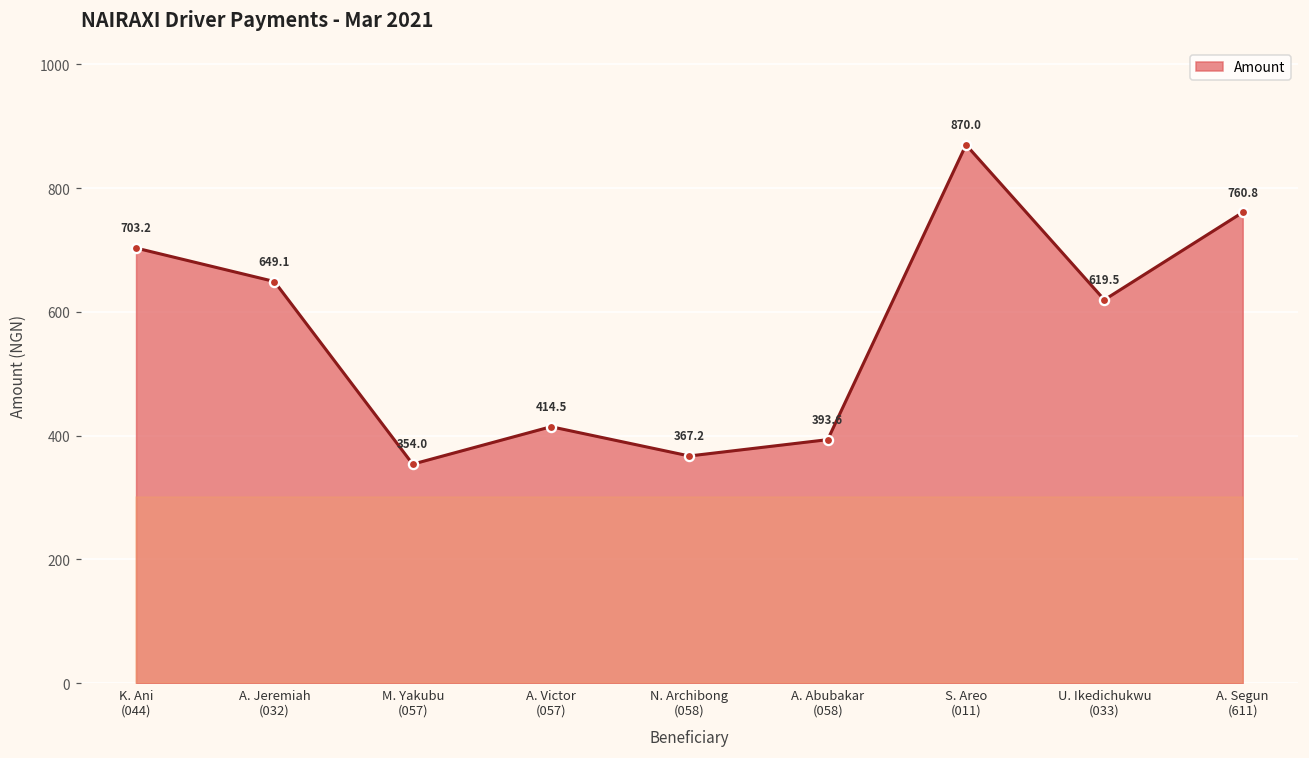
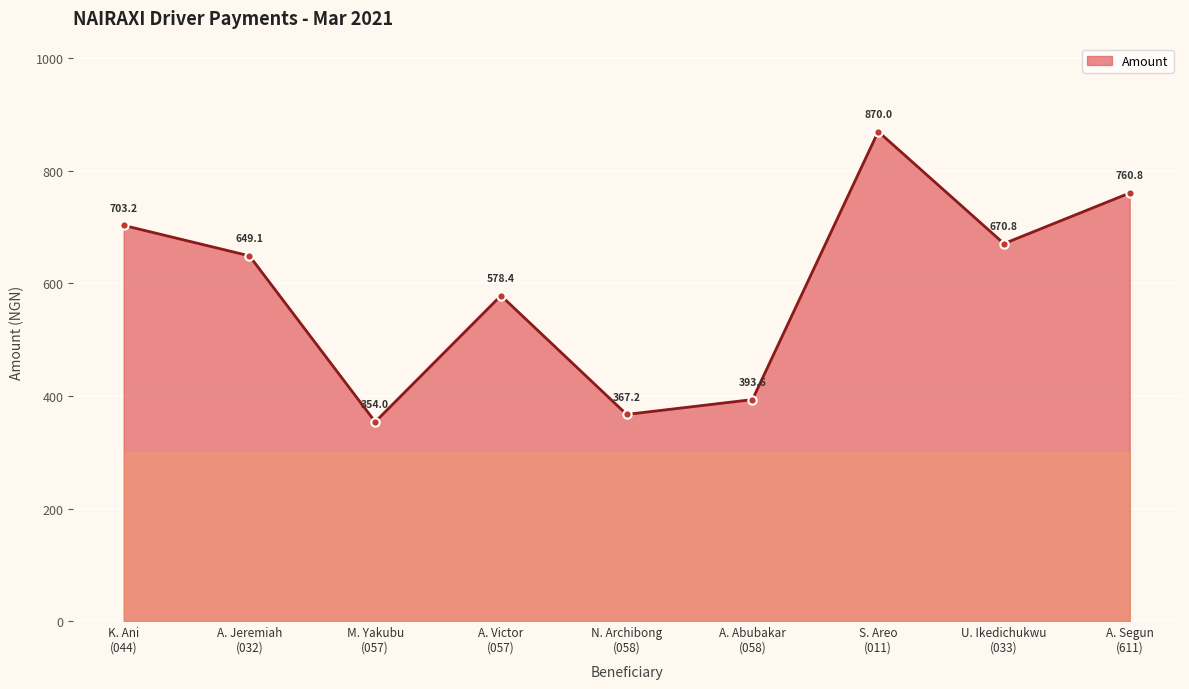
  {
    "Amount": {
      "K. Ani (044)": 703.2,
      "A. Jeremiah (032)": 649.1,
      "M. Yakubu (057)": 354.0,
-     "A. Victor (057)": 414.5,
+     "A. Victor (057)": 578.4,
      "N. Archibong (058)": 367.2,
      "A. Abubakar (058)": 393.6,
      "S. Areo (011)": 870.0,
-     "U. Ikedichukwu (033)": 619.5,
+     "U. Ikedichukwu (033)": 670.8,
      "A. Segun (611)": 760.8
    }
  }
